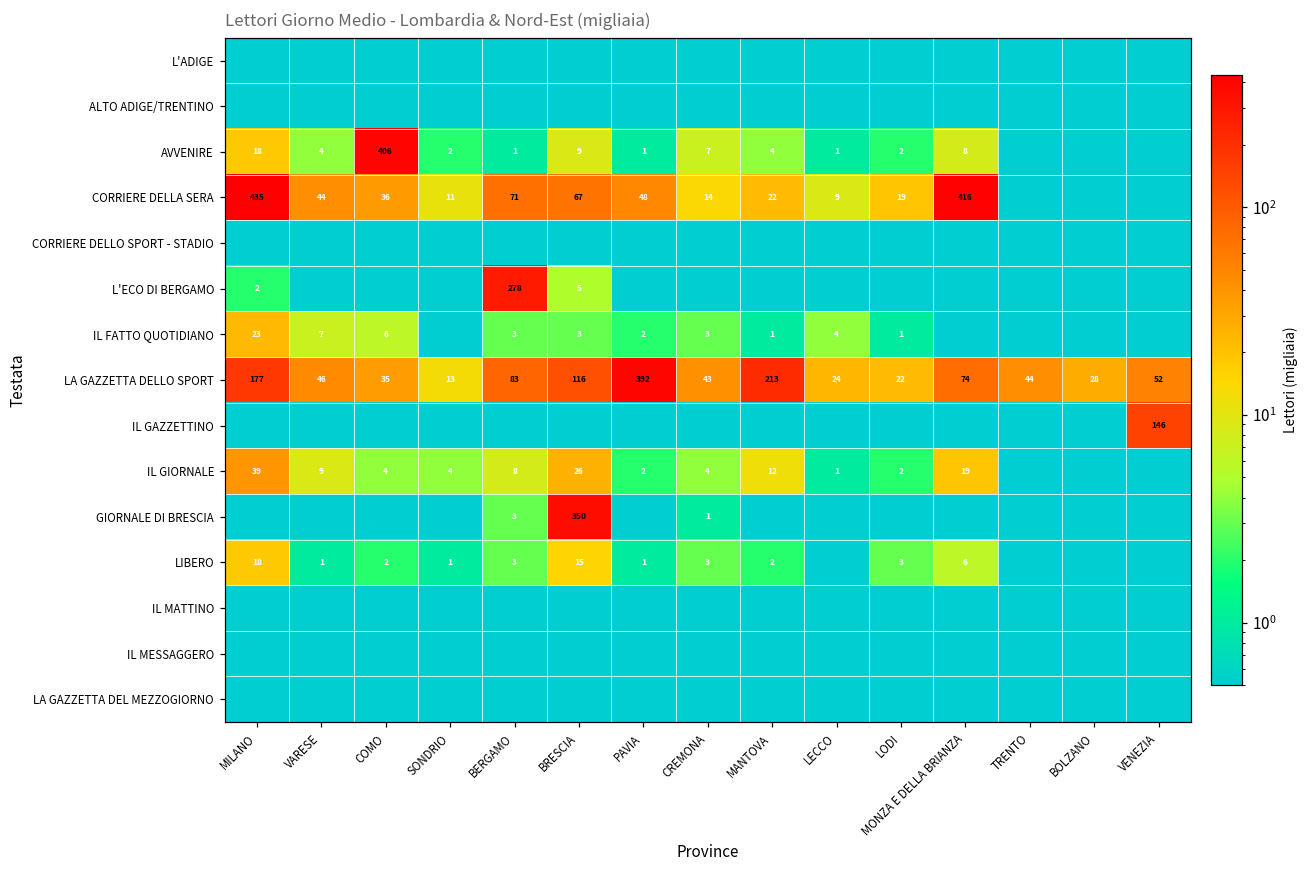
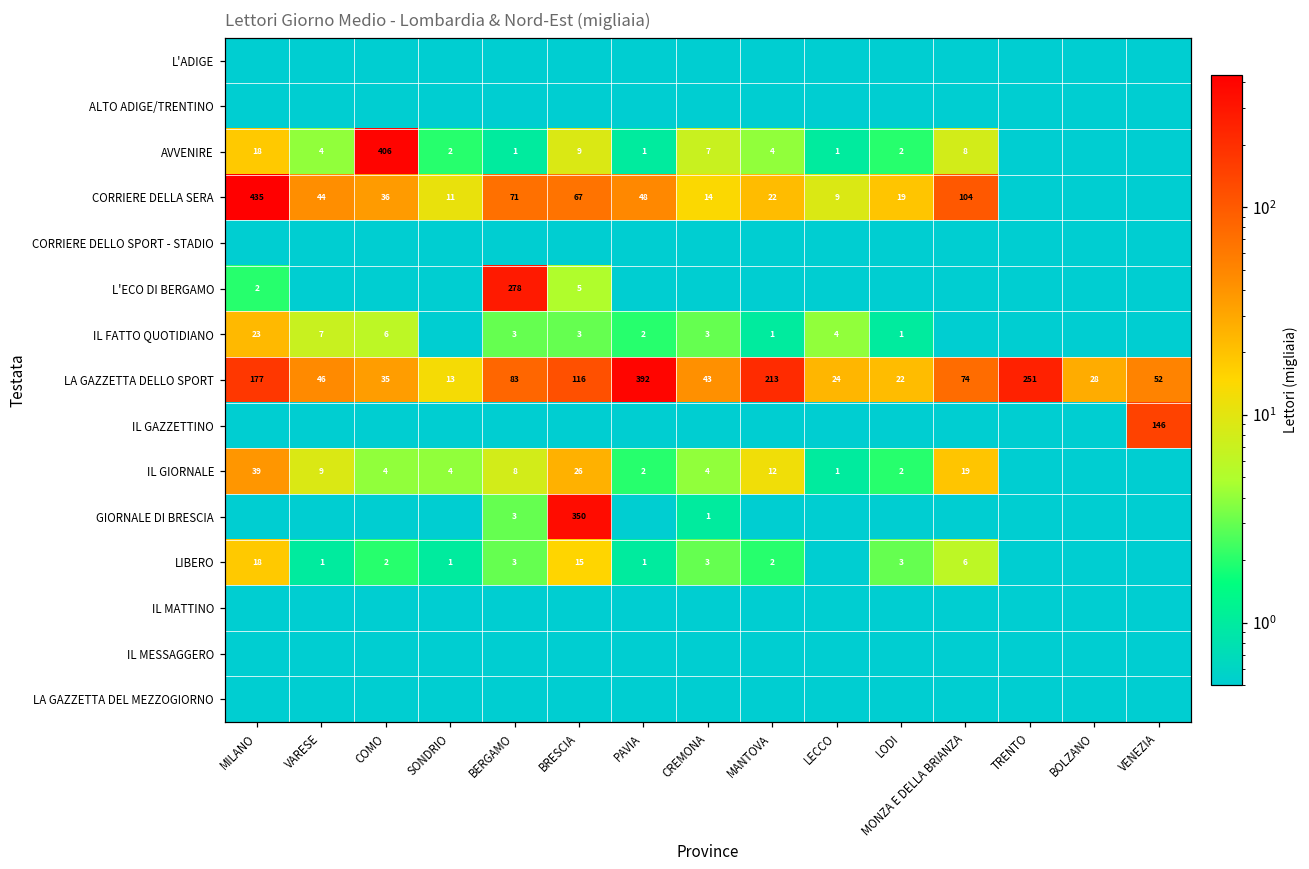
  {
    "AVVENIRE": {
      "MILANO": 18,
      "VARESE": 4,
      "COMO": 406,
      "SONDRIO": 2,
      "BERGAMO": 1,
      "BRESCIA": 9,
      "PAVIA": 1,
      "CREMONA": 7,
      "MANTOVA": 4,
      "LECCO": 1,
      "LODI": 2,
      "MONZA E DELLA BRIANZA": 8
    },
    "CORRIERE DELLA SERA": {
      "MILANO": 435,
      "VARESE": 44,
      "COMO": 36,
      "SONDRIO": 11,
      "BERGAMO": 71,
      "BRESCIA": 67,
      "PAVIA": 48,
      "CREMONA": 14,
      "MANTOVA": 22,
      "LECCO": 9,
      "LODI": 19,
-     "MONZA E DELLA BRIANZA": 416
+     "MONZA E DELLA BRIANZA": 104
    },
    "L'ECO DI BERGAMO": {
      "MILANO": 2,
      "BERGAMO": 278,
      "BRESCIA": 5
    },
    "IL FATTO QUOTIDIANO": {
      "MILANO": 23,
      "VARESE": 7,
      "COMO": 6,
      "BERGAMO": 3,
      "BRESCIA": 3,
      "PAVIA": 2,
      "CREMONA": 3,
      "MANTOVA": 1,
      "LECCO": 4,
      "LODI": 1
    },
    "LA GAZZETTA DELLO SPORT": {
      "MILANO": 177,
      "VARESE": 46,
      "COMO": 35,
      "SONDRIO": 13,
      "BERGAMO": 83,
      "BRESCIA": 116,
      "PAVIA": 392,
      "CREMONA": 43,
      "MANTOVA": 213,
      "LECCO": 24,
      "LODI": 22,
      "MONZA E DELLA BRIANZA": 74,
-     "TRENTO": 44,
+     "TRENTO": 251,
      "BOLZANO": 28,
      "VENEZIA": 52
    },
    "IL GAZZETTINO": {
      "VENEZIA": 146
    },
    "IL GIORNALE": {
      "MILANO": 39,
      "VARESE": 9,
      "COMO": 4,
      "SONDRIO": 4,
      "BERGAMO": 8,
      "BRESCIA": 26,
      "PAVIA": 2,
      "CREMONA": 4,
      "MANTOVA": 12,
      "LECCO": 1,
      "LODI": 2,
      "MONZA E DELLA BRIANZA": 19
    },
    "GIORNALE DI BRESCIA": {
      "BERGAMO": 3,
      "BRESCIA": 350,
      "CREMONA": 1
    },
    "LIBERO": {
      "MILANO": 18,
      "VARESE": 1,
      "COMO": 2,
      "SONDRIO": 1,
      "BERGAMO": 3,
      "BRESCIA": 15,
      "PAVIA": 1,
      "CREMONA": 3,
      "MANTOVA": 2,
      "LODI": 3,
      "MONZA E DELLA BRIANZA": 6
    }
  }
